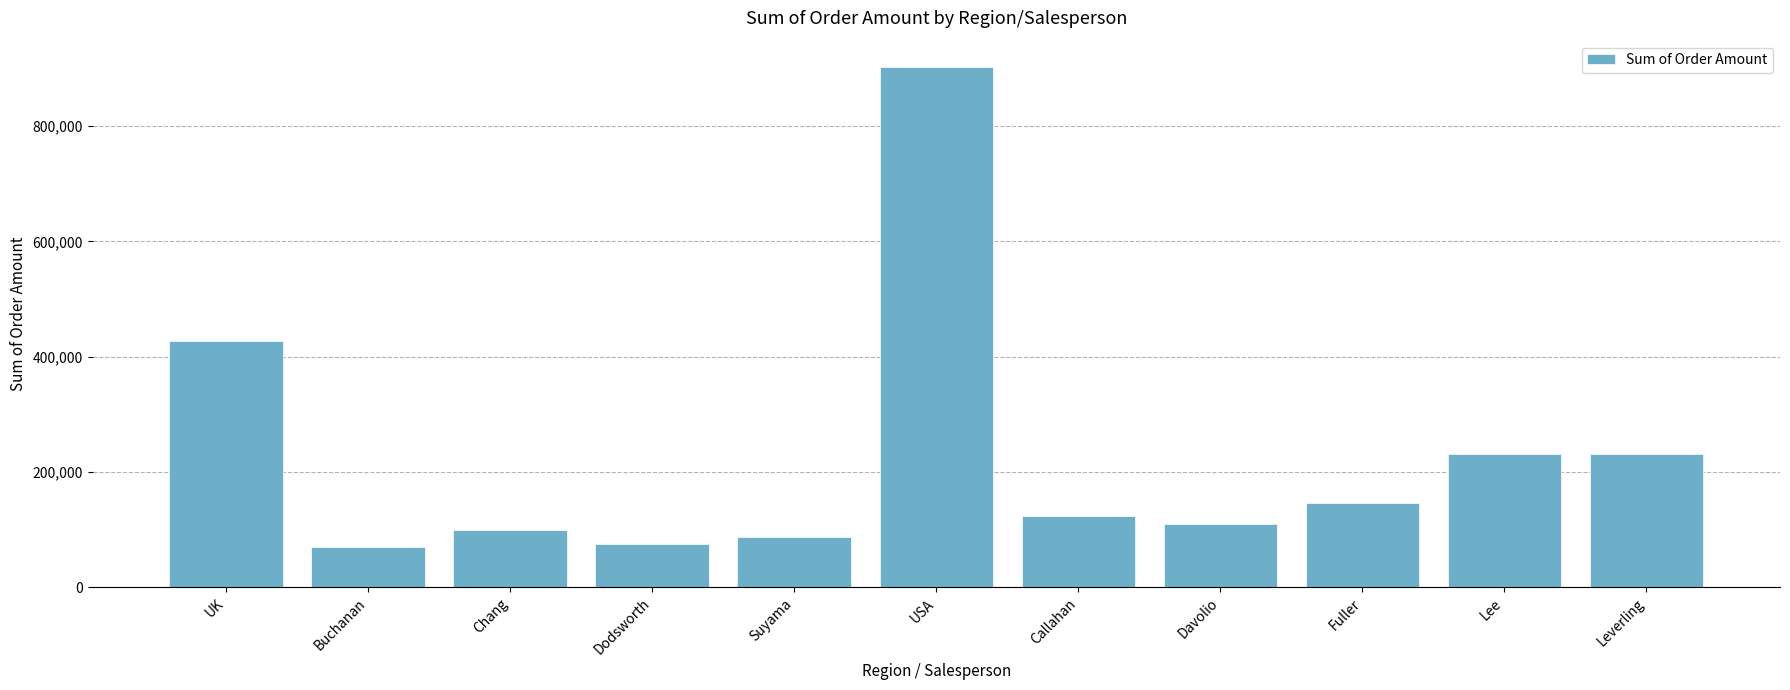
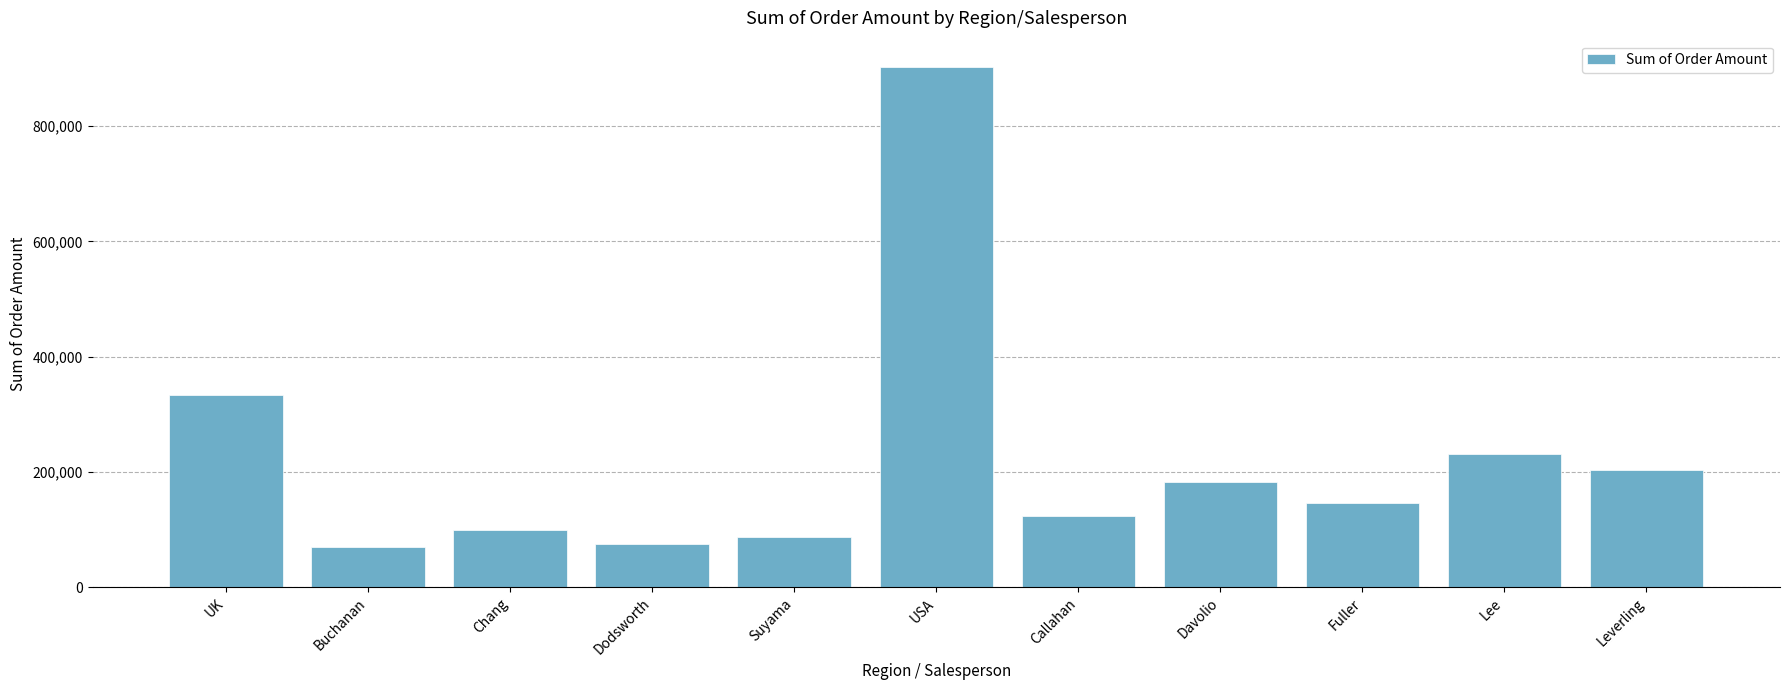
  {
-   "UK": "430,000",
+   "UK": "330,000",
    "Buchanan": "70,000",
    "Chang": "100,000",
    "Dodsworth": "80,000",
    "Suyama": "90,000",
    "USA": "900,000",
    "Callahan": "120,000",
-   "Davolio": "110,000",
+   "Davolio": "180,000",
    "Fuller": "150,000",
    "Lee": "230,000",
-   "Leverling": "230,000"
+   "Leverling": "200,000"
  }
